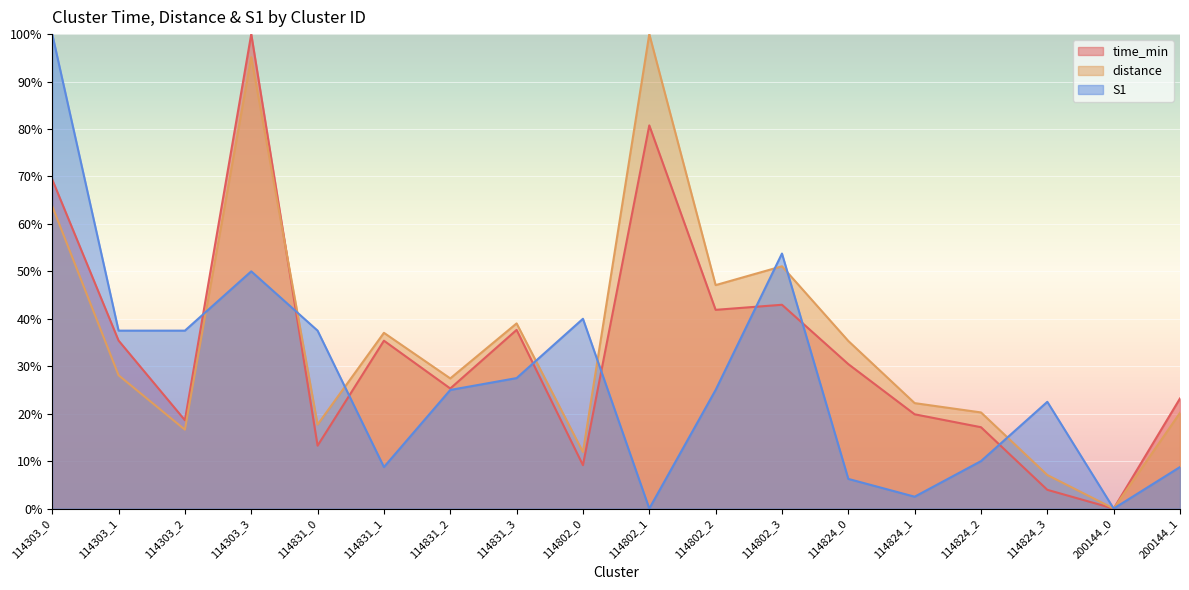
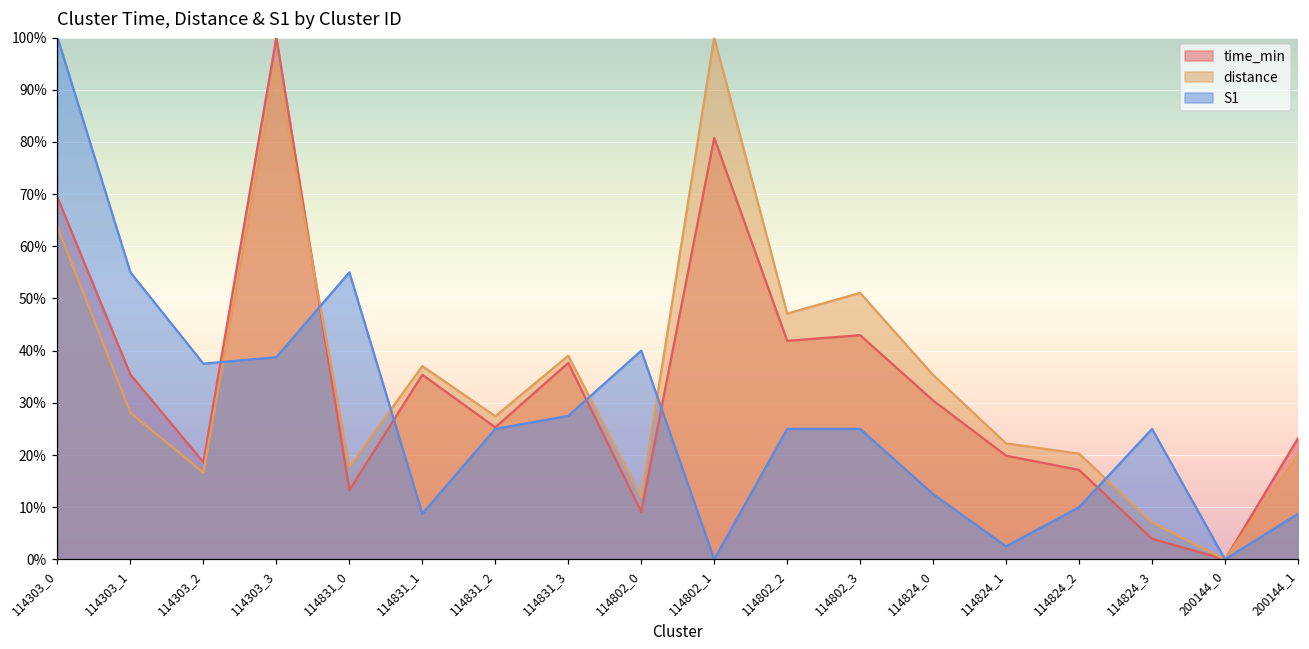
  {
    "S1": {
      "114303_0": "100%",
-     "114303_1": "38%",
+     "114303_1": "55%",
      "114303_2": "38%",
-     "114303_3": "50%",
-     "114831_0": "38%",
+     "114303_3": "39%",
+     "114831_0": "55%",
      "114831_1": "9%",
      "114831_3": "28%",
      "114802_0": "40%",
      "114802_1": "0%",
      "114802_2": "25%",
-     "114802_3": "54%",
-     "114824_0": "6%",
+     "114802_3": "25%",
+     "114824_0": "13%",
      "114824_1": "3%",
      "114824_2": "10%",
-     "114824_3": "23%",
+     "114824_3": "25%",
      "200144_1": "9%"
    }
  }
